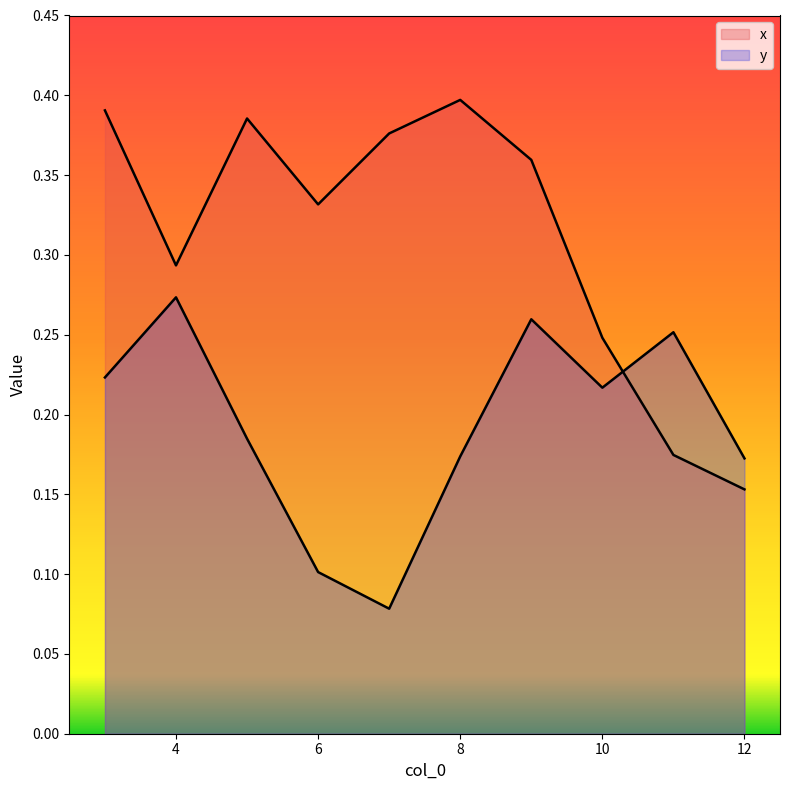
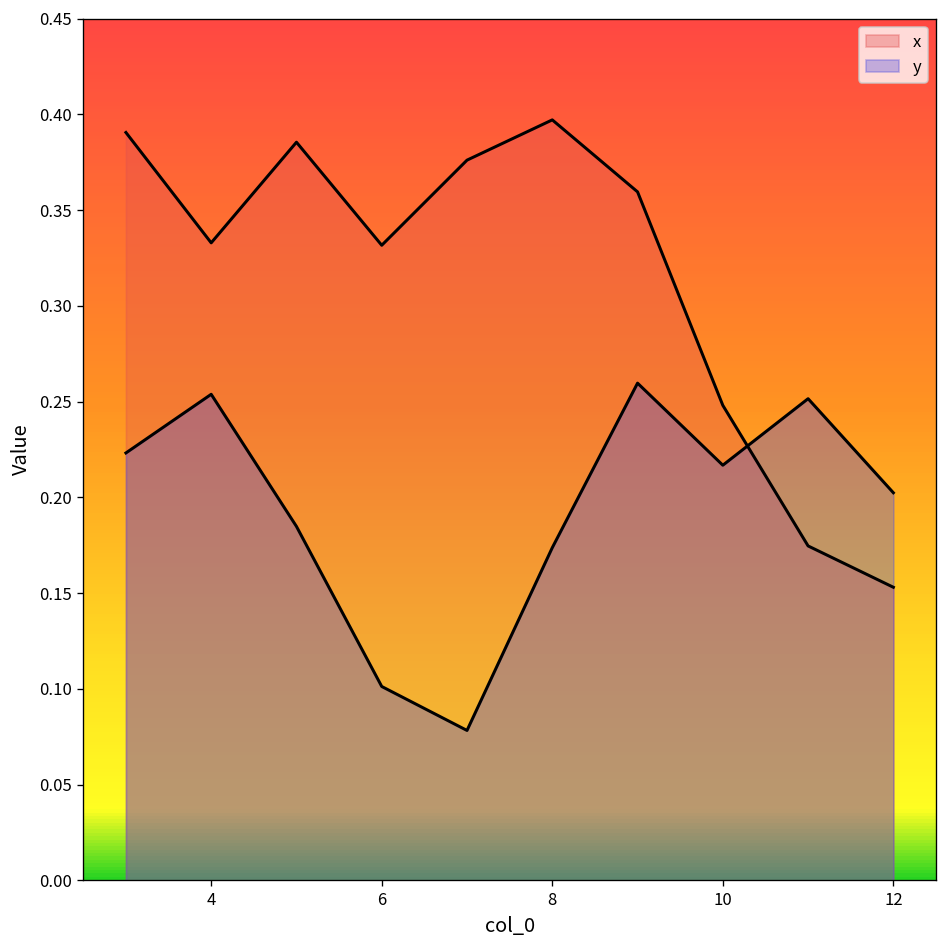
  {
    "x": {
-     "4": 0.293,
+     "4": 0.333,
      "6": 0.332,
      "8": 0.397,
      "10": 0.248,
      "12": 0.153
    },
    "y": {
-     "4": 0.273,
+     "4": 0.254,
      "6": 0.101,
      "8": 0.174,
      "10": 0.217,
-     "12": 0.173
+     "12": 0.202
    }
  }
